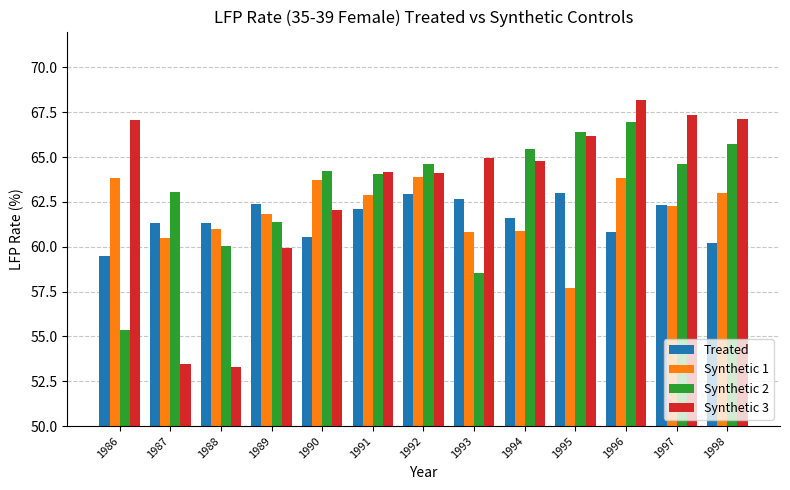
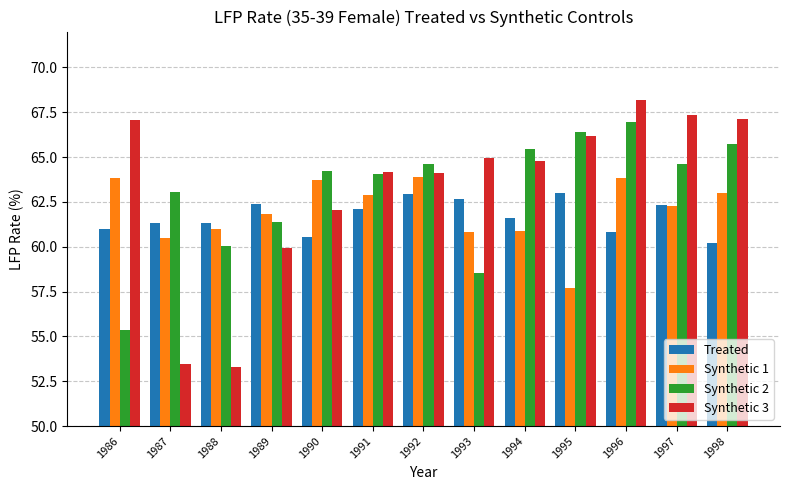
  {
    "Treated": {
-     "1986": 59.5,
+     "1986": 61.0,
      "1987": 61.3,
      "1988": 61.3,
      "1989": 62.4,
      "1990": 60.5,
      "1991": 62.1,
      "1992": 62.9,
      "1993": 62.7,
      "1994": 61.6,
      "1995": 63.0,
      "1996": 60.8,
      "1997": 62.3,
      "1998": 60.2
    },
    "Synthetic 1": {
      "1986": 63.8,
      "1987": 60.5,
      "1988": 61.0,
      "1989": 61.8,
      "1990": 63.7,
      "1991": 62.9,
      "1992": 63.9,
      "1993": 60.8,
      "1994": 60.9,
      "1995": 57.7,
      "1996": 63.8,
      "1997": 62.3,
      "1998": 63.0
    },
    "Synthetic 2": {
      "1986": 55.4,
      "1987": 63.0,
      "1988": 60.0,
      "1989": 61.4,
      "1990": 64.2,
      "1991": 64.1,
      "1992": 64.6,
      "1993": 58.5,
      "1994": 65.4,
      "1995": 66.4,
      "1996": 66.9,
      "1997": 64.6,
      "1998": 65.7
    },
    "Synthetic 3": {
      "1986": 67.1,
      "1987": 53.4,
      "1988": 53.3,
      "1989": 59.9,
      "1990": 62.0,
      "1991": 64.2,
      "1992": 64.1,
      "1993": 64.9,
      "1994": 64.8,
      "1995": 66.2,
      "1996": 68.2,
      "1997": 67.4,
      "1998": 67.1
    }
  }
